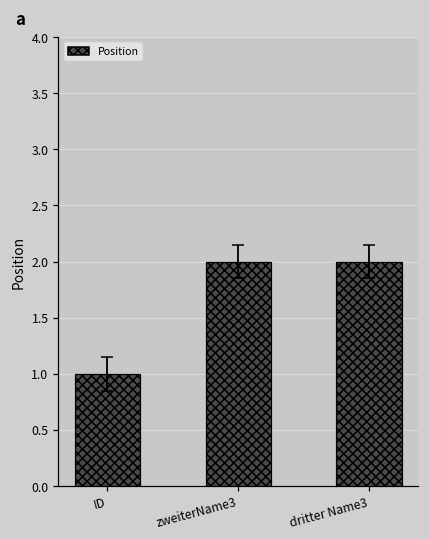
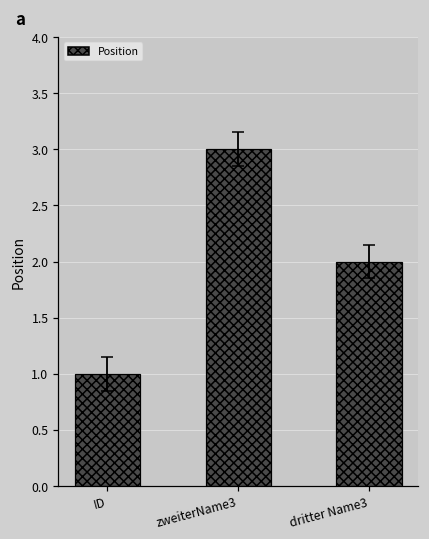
  {
    "Position": {
      "ID": 1,
-     "zweiterName3": 2,
+     "zweiterName3": 3,
      "dritter Name3": 2
    }
  }
